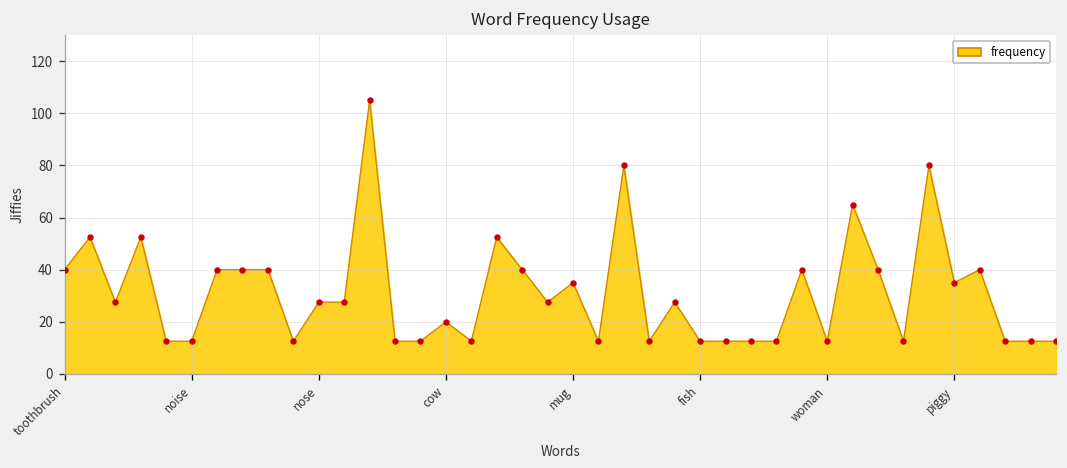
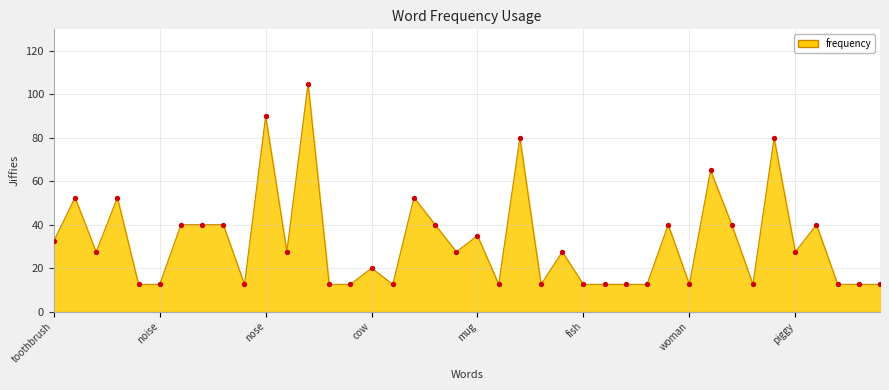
  {
-   "toothbrush": 40,
+   "toothbrush": 33,
    "noise": 13,
-   "nose": 28,
+   "nose": 90,
    "cow": 20,
    "mug": 35,
    "fish": 13,
    "woman": 13,
-   "piggy": 35
+   "piggy": 28
  }
